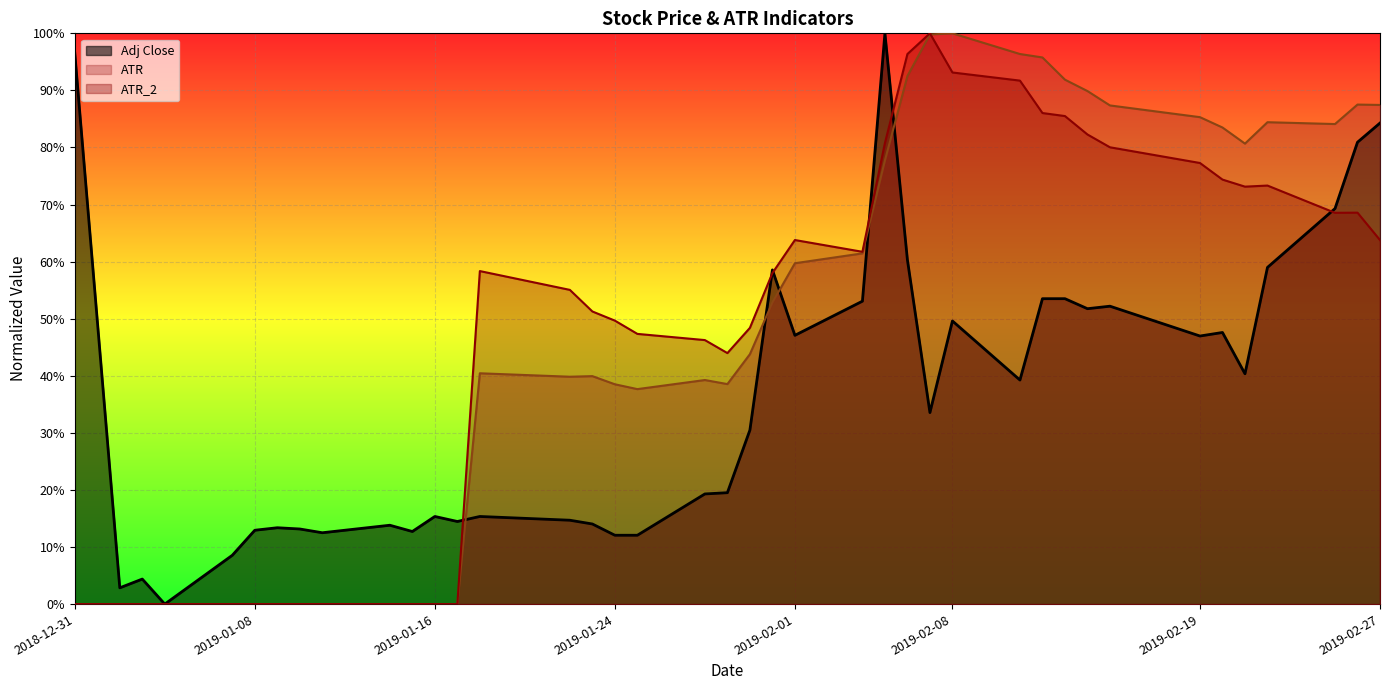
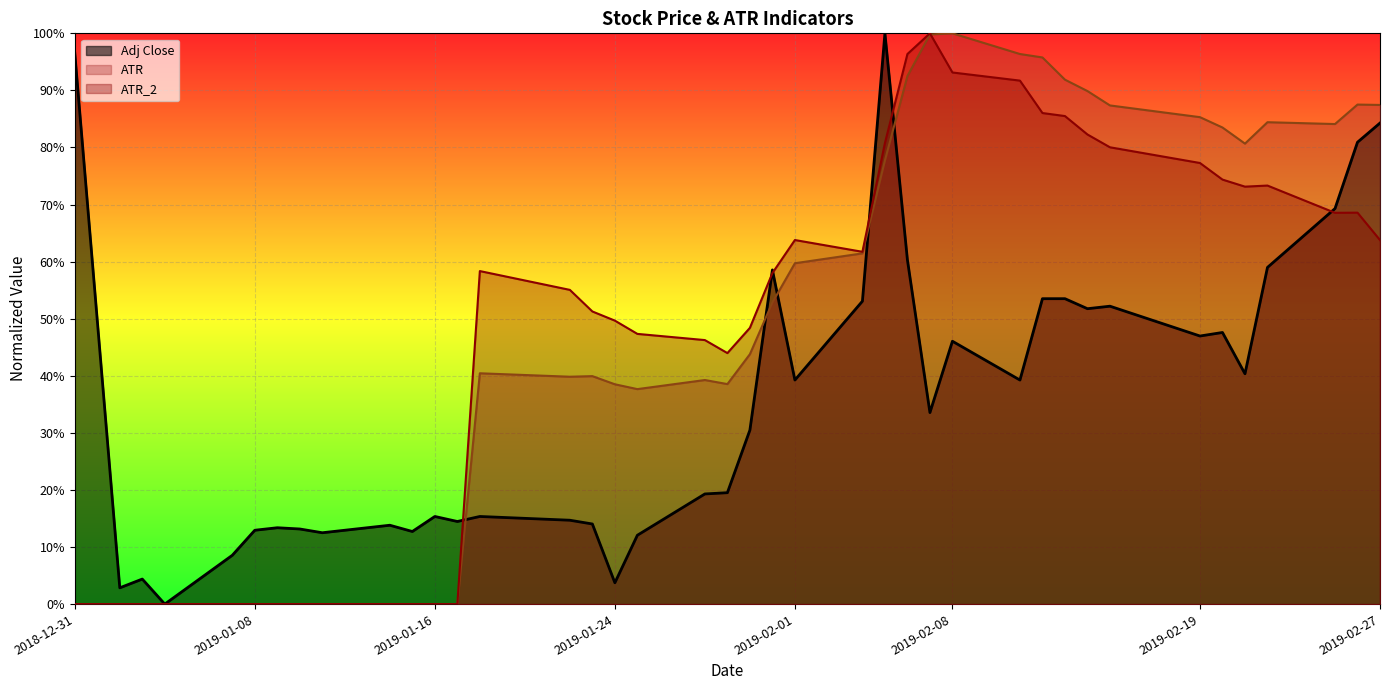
  {
    "Adj Close": {
      "2018-12-31": "97%",
      "2019-01-08": "13%",
      "2019-01-16": "15%",
-     "2019-01-24": "12%",
-     "2019-02-01": "47%",
-     "2019-02-08": "50%",
+     "2019-01-24": "4%",
+     "2019-02-01": "39%",
+     "2019-02-08": "46%",
      "2019-02-19": "47%",
      "2019-02-27": "84%"
    }
  }
